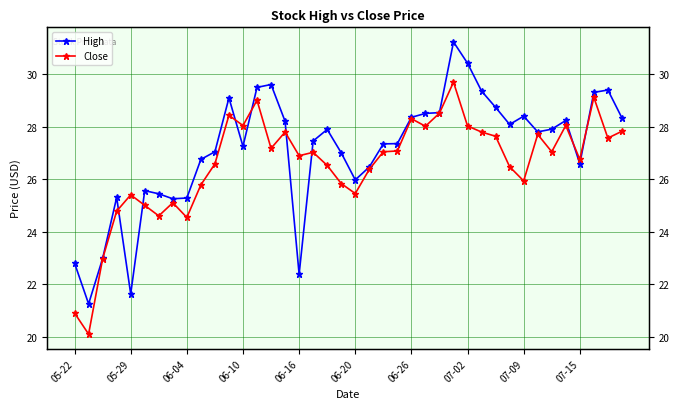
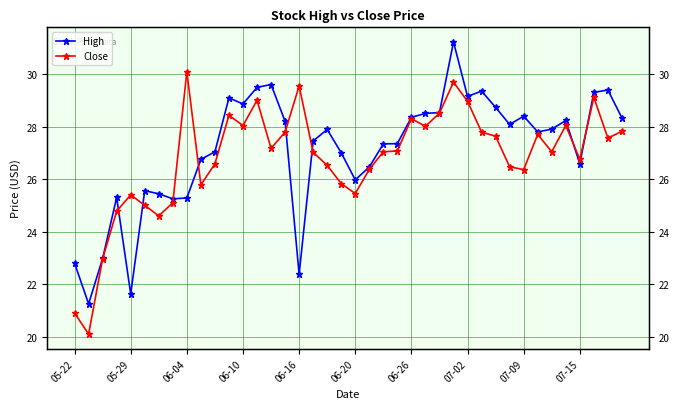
  {
    "High": {
      "05-22": 22.8,
      "05-29": 21.6,
      "06-04": 25.3,
-     "06-10": 27.2,
+     "06-10": 28.9,
      "06-16": 22.4,
      "06-20": 26.0,
-     "07-02": 30.4,
+     "07-02": 29.1,
      "07-09": 28.4,
      "07-15": 26.6
    },
    "Close": {
      "05-22": 20.9,
      "05-29": 25.4,
-     "06-04": 24.5,
+     "06-04": 30.1,
      "06-10": 28.0,
-     "06-16": 26.9,
+     "06-16": 29.5,
      "06-20": 25.5,
-     "07-02": 28.0,
-     "07-09": 25.9,
+     "07-02": 29.0,
+     "07-09": 26.4,
      "07-15": 26.7
    }
  }
